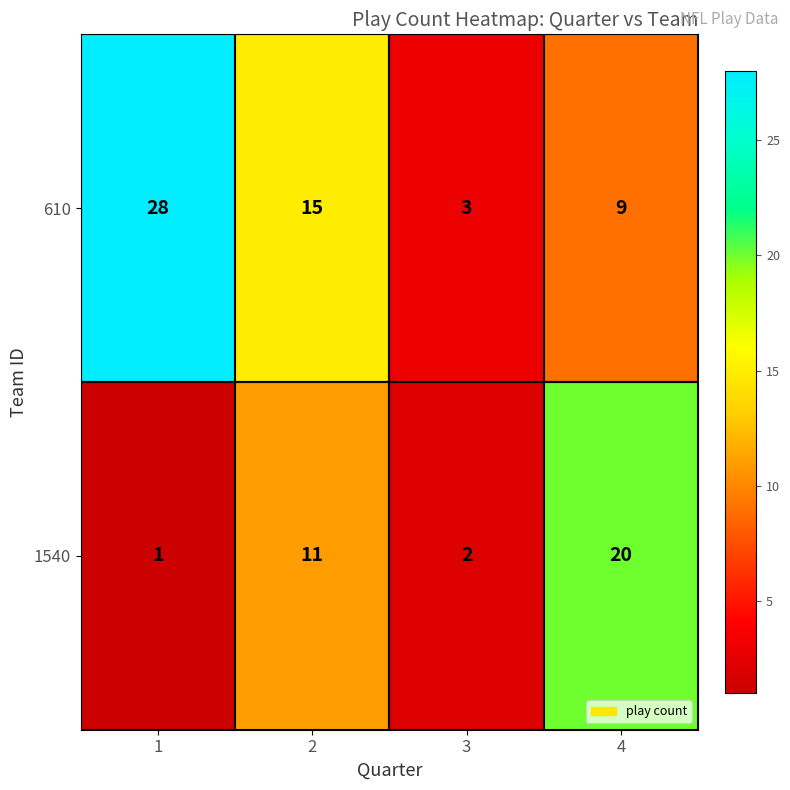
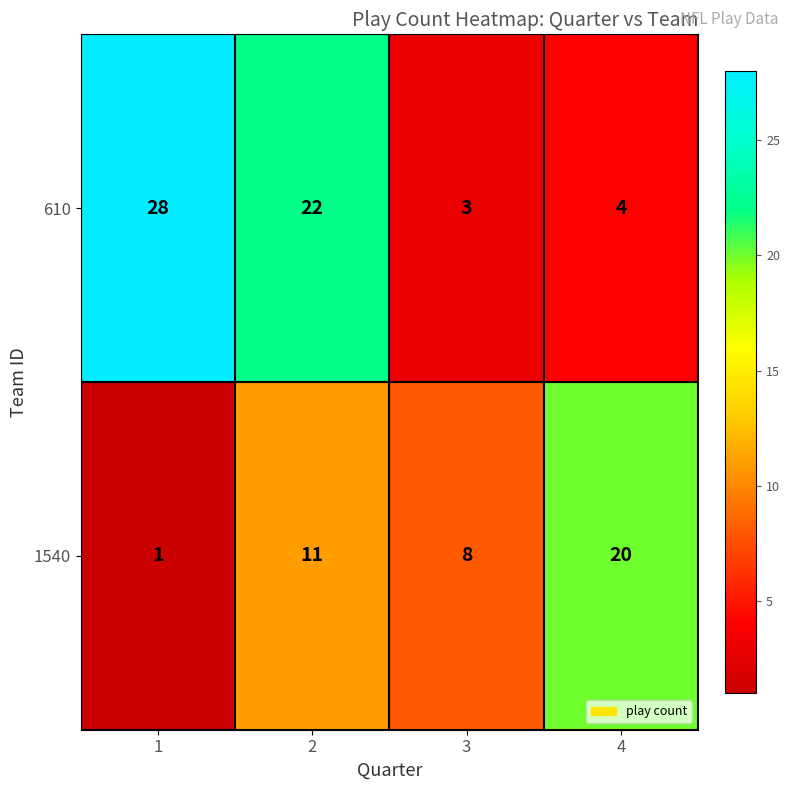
  {
    "610": {
      "1": 28,
-     "2": 15,
+     "2": 22,
      "3": 3,
-     "4": 9
+     "4": 4
    },
    "1540": {
      "1": 1,
      "2": 11,
-     "3": 2,
+     "3": 8,
      "4": 20
    }
  }
